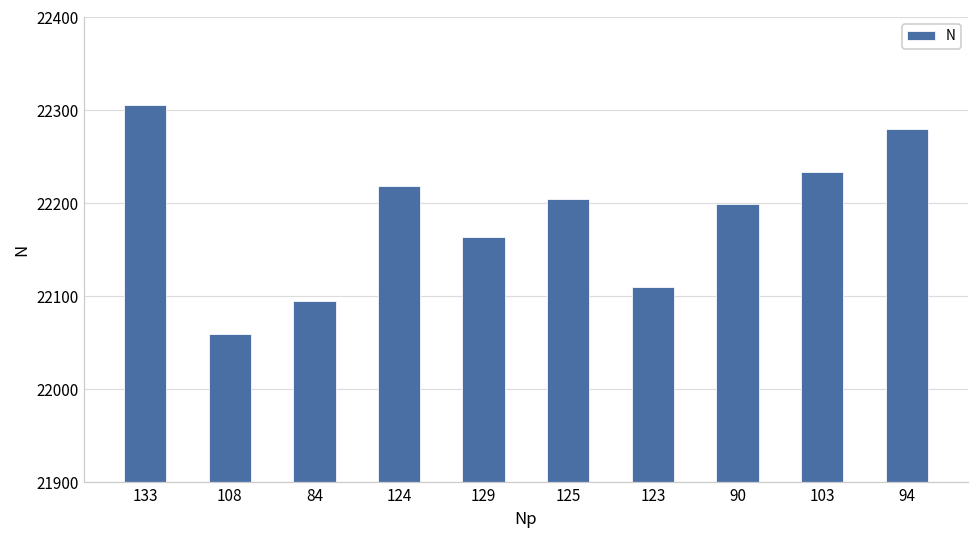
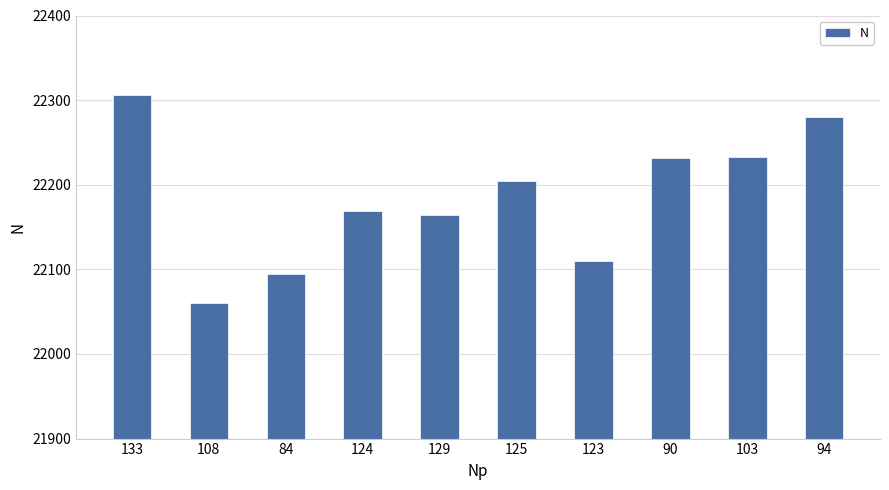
  {
    "133": 22310,
    "108": 22060,
    "84": 22100,
-   "124": 22220,
+   "124": 22170,
    "129": 22160,
    "125": 22210,
    "123": 22110,
-   "90": 22200,
+   "90": 22230,
    "103": 22230,
    "94": 22280
  }
